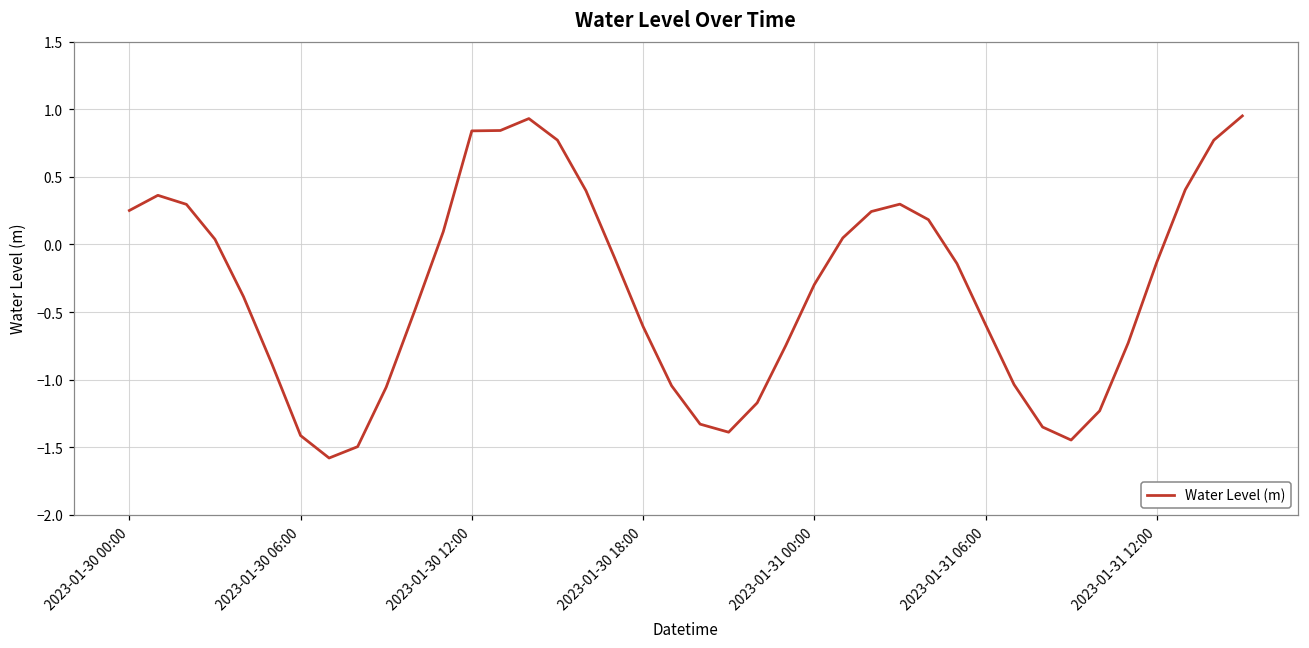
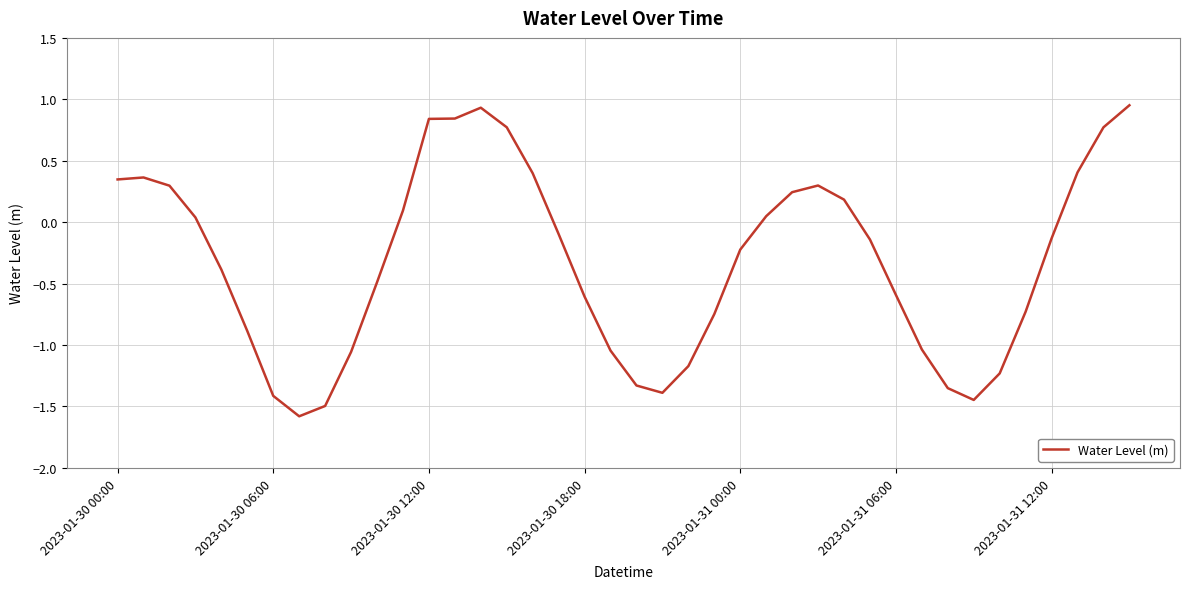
  {
-   "2023-01-30 00:00": 0.25,
+   "2023-01-30 00:00": 0.35,
    "2023-01-30 06:00": -1.41,
    "2023-01-30 12:00": 0.84,
    "2023-01-30 18:00": -0.61,
-   "2023-01-31 00:00": -0.30,
+   "2023-01-31 00:00": -0.22,
    "2023-01-31 06:00": -0.59,
    "2023-01-31 12:00": -0.13
  }
